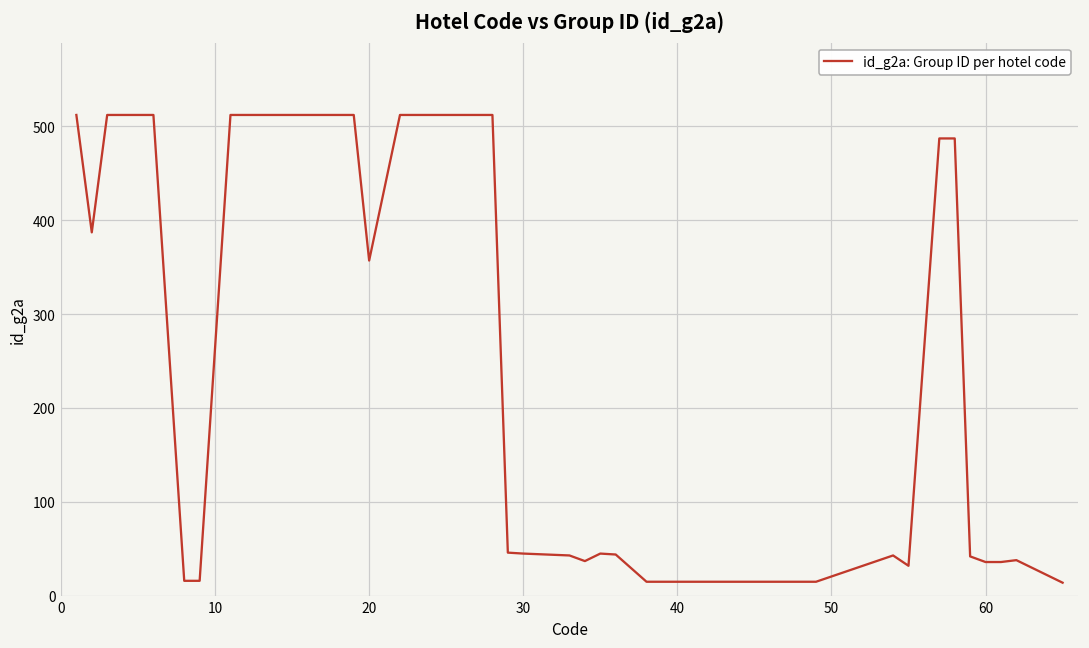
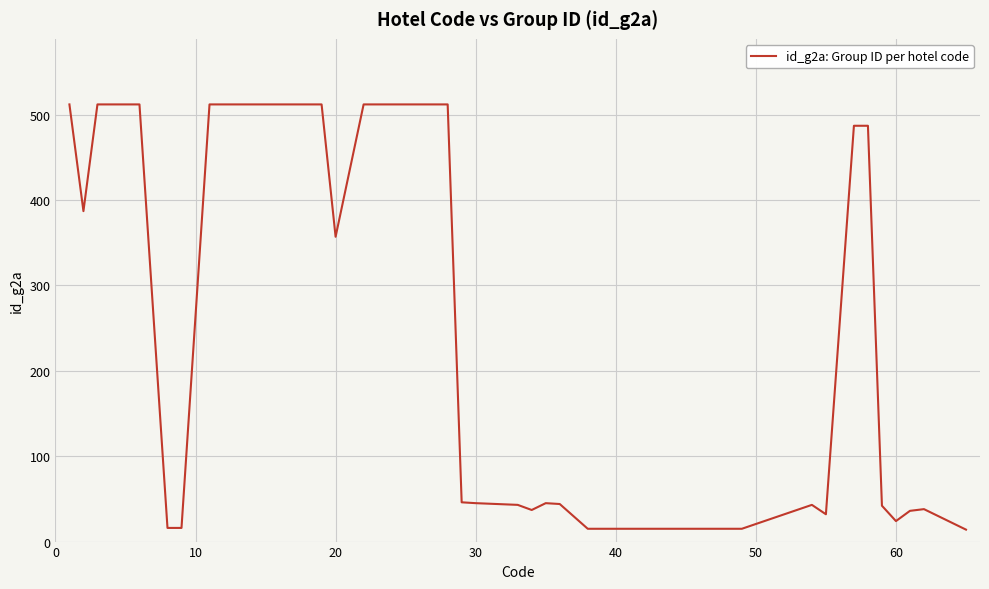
  {
    "20": 360,
    "30": 50,
-   "60": 40
+   "60": 20
  }
